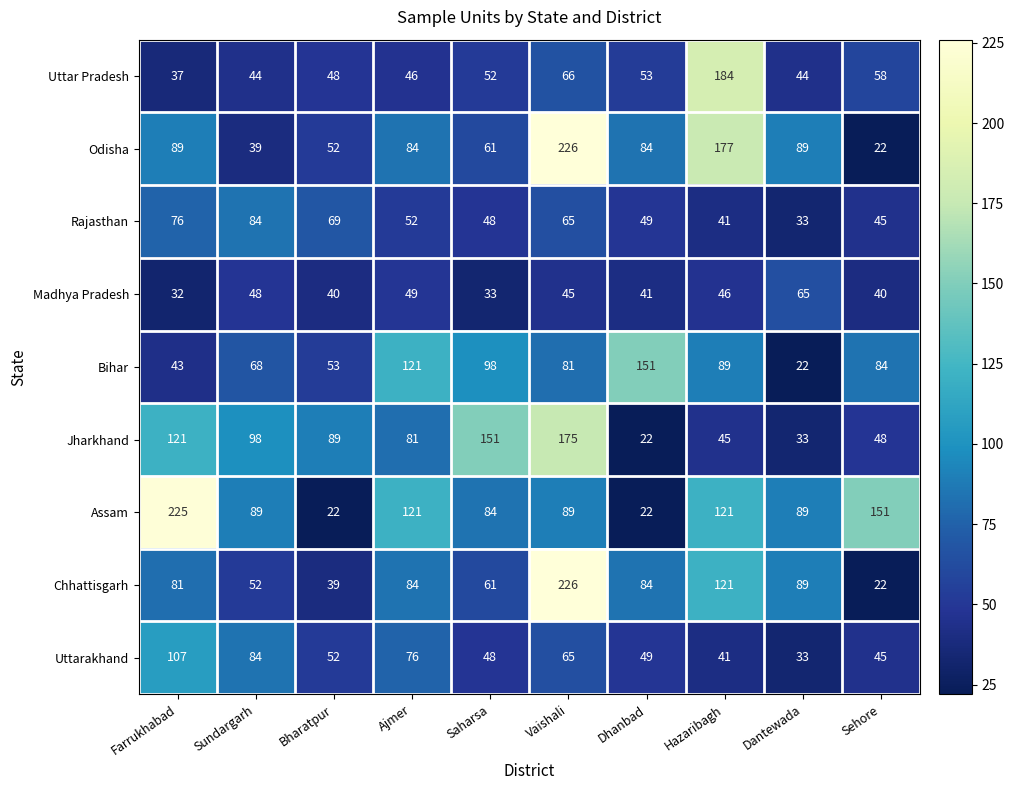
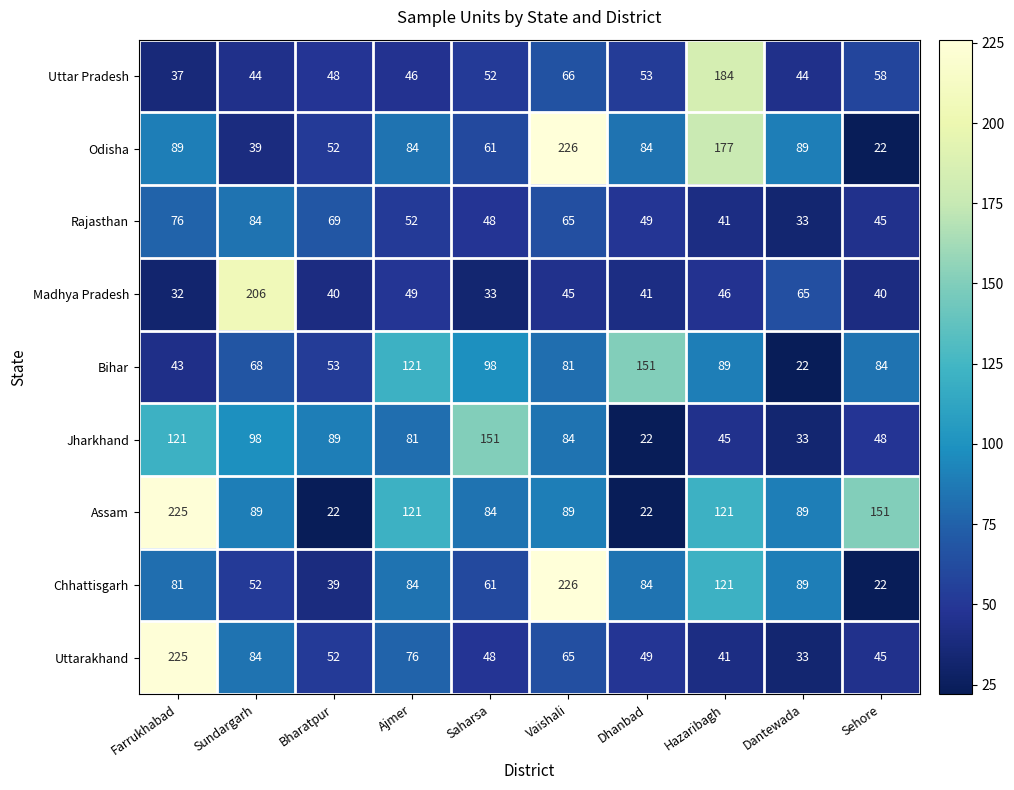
  {
    "Uttar Pradesh": {
      "Farrukhabad": 37,
      "Sundargarh": 44,
      "Bharatpur": 48,
      "Ajmer": 46,
      "Saharsa": 52,
      "Vaishali": 66,
      "Dhanbad": 53,
      "Hazaribagh": 184,
      "Dantewada": 44,
      "Sehore": 58
    },
    "Odisha": {
      "Farrukhabad": 89,
      "Sundargarh": 39,
      "Bharatpur": 52,
      "Ajmer": 84,
      "Saharsa": 61,
      "Vaishali": 226,
      "Dhanbad": 84,
      "Hazaribagh": 177,
      "Dantewada": 89,
      "Sehore": 22
    },
    "Rajasthan": {
      "Farrukhabad": 76,
      "Sundargarh": 84,
      "Bharatpur": 69,
      "Ajmer": 52,
      "Saharsa": 48,
      "Vaishali": 65,
      "Dhanbad": 49,
      "Hazaribagh": 41,
      "Dantewada": 33,
      "Sehore": 45
    },
    "Madhya Pradesh": {
      "Farrukhabad": 32,
-     "Sundargarh": 48,
+     "Sundargarh": 206,
      "Bharatpur": 40,
      "Ajmer": 49,
      "Saharsa": 33,
      "Vaishali": 45,
      "Dhanbad": 41,
      "Hazaribagh": 46,
      "Dantewada": 65,
      "Sehore": 40
    },
    "Bihar": {
      "Farrukhabad": 43,
      "Sundargarh": 68,
      "Bharatpur": 53,
      "Ajmer": 121,
      "Saharsa": 98,
      "Vaishali": 81,
      "Dhanbad": 151,
      "Hazaribagh": 89,
      "Dantewada": 22,
      "Sehore": 84
    },
    "Jharkhand": {
      "Farrukhabad": 121,
      "Sundargarh": 98,
      "Bharatpur": 89,
      "Ajmer": 81,
      "Saharsa": 151,
-     "Vaishali": 175,
+     "Vaishali": 84,
      "Dhanbad": 22,
      "Hazaribagh": 45,
      "Dantewada": 33,
      "Sehore": 48
    },
    "Assam": {
      "Farrukhabad": 225,
      "Sundargarh": 89,
      "Bharatpur": 22,
      "Ajmer": 121,
      "Saharsa": 84,
      "Vaishali": 89,
      "Dhanbad": 22,
      "Hazaribagh": 121,
      "Dantewada": 89,
      "Sehore": 151
    },
    "Chhattisgarh": {
      "Farrukhabad": 81,
      "Sundargarh": 52,
      "Bharatpur": 39,
      "Ajmer": 84,
      "Saharsa": 61,
      "Vaishali": 226,
      "Dhanbad": 84,
      "Hazaribagh": 121,
      "Dantewada": 89,
      "Sehore": 22
    },
    "Uttarakhand": {
-     "Farrukhabad": 107,
+     "Farrukhabad": 225,
      "Sundargarh": 84,
      "Bharatpur": 52,
      "Ajmer": 76,
      "Saharsa": 48,
      "Vaishali": 65,
      "Dhanbad": 49,
      "Hazaribagh": 41,
      "Dantewada": 33,
      "Sehore": 45
    }
  }
